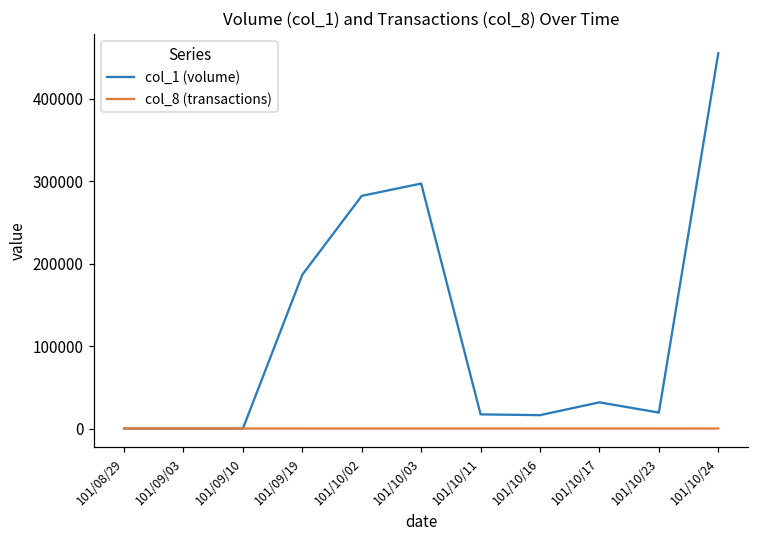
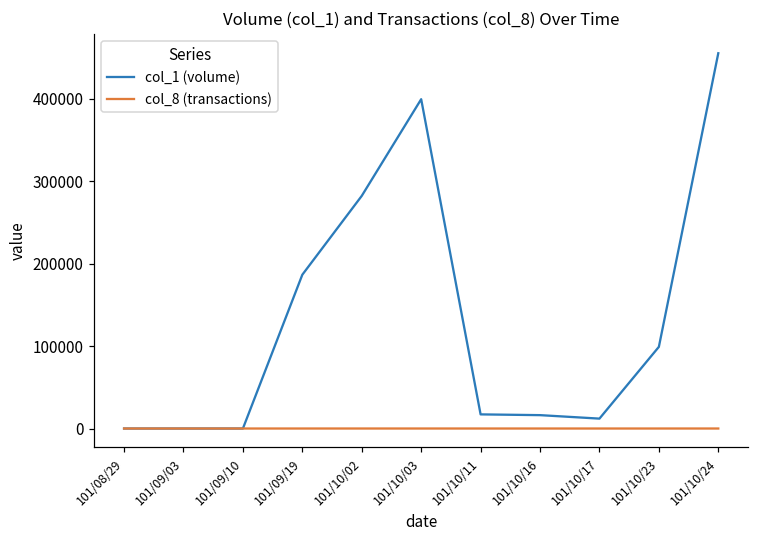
  {
    "col_1 (volume)": {
      "101/09/19": 190000,
      "101/10/02": 280000,
-     "101/10/03": 300000,
+     "101/10/03": 400000,
      "101/10/11": 20000,
      "101/10/16": 20000,
-     "101/10/17": 30000,
-     "101/10/23": 20000,
+     "101/10/17": 10000,
+     "101/10/23": 100000,
      "101/10/24": 460000
    },
    "col_8 (transactions)": {
      "101/09/19": 0,
      "101/10/02": 0,
      "101/10/03": 0,
      "101/10/11": 0,
      "101/10/16": 0,
      "101/10/17": 0,
      "101/10/23": 0,
      "101/10/24": 0
    }
  }
